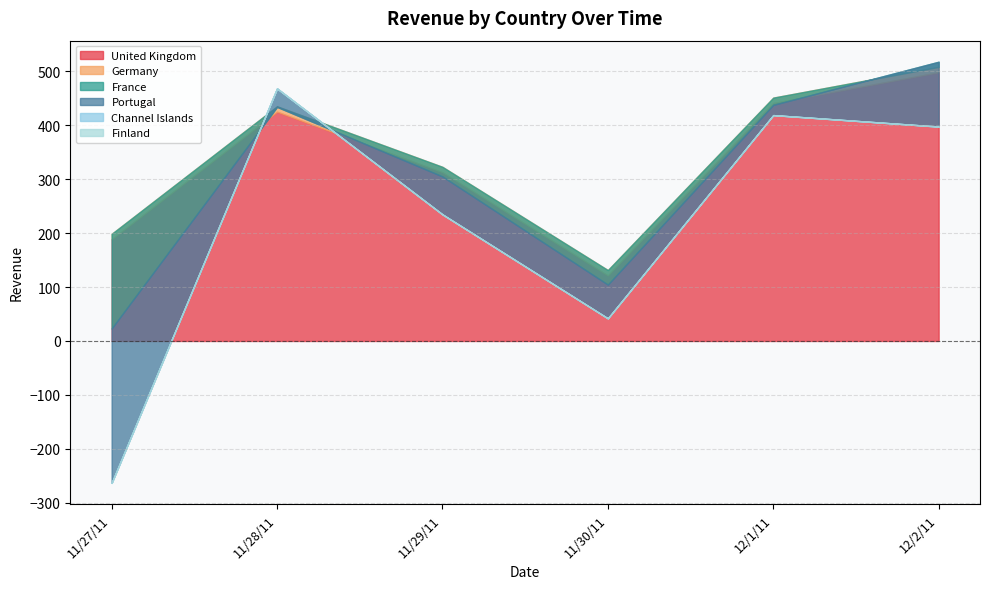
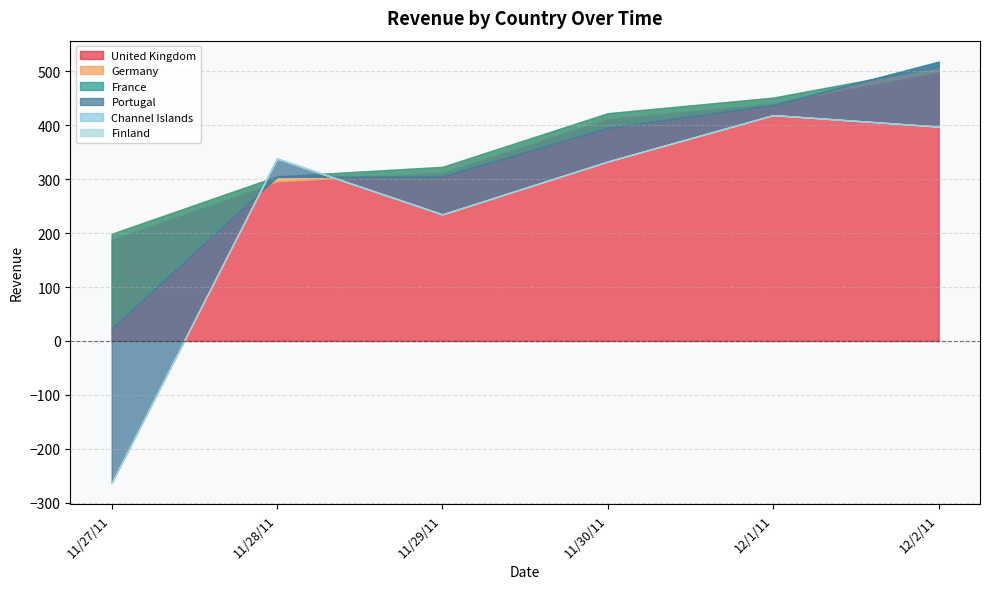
  {
    "United Kingdom": {
      "11/27/11": 190,
-     "11/28/11": 430,
+     "11/28/11": 300,
      "11/29/11": 310,
-     "11/30/11": 120,
+     "11/30/11": 410,
      "12/2/11": 500
    },
    "Germany": {
      "12/2/11": 10
    },
    "Finland": {
      "11/27/11": 0,
      "11/29/11": 0,
      "11/30/11": 0,
      "12/1/11": 0,
      "12/2/11": 0
    }
  }
